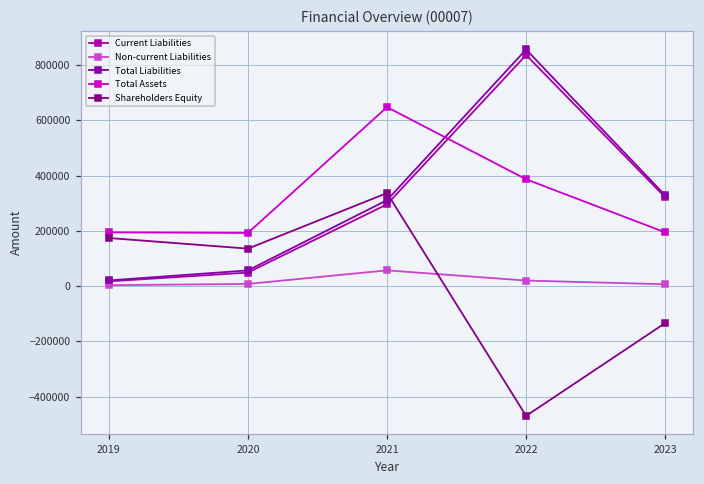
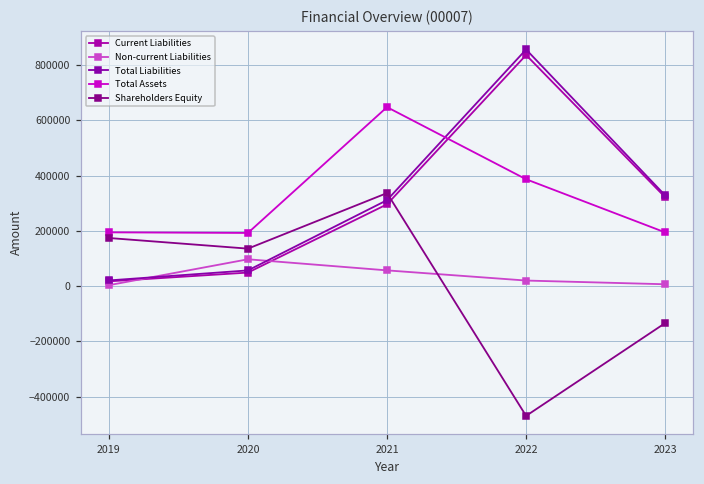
  {
    "Non-current Liabilities": {
      "2019": 0,
-     "2020": 10000,
+     "2020": 100000,
      "2021": 60000,
      "2022": 20000,
      "2023": 10000
    }
  }
